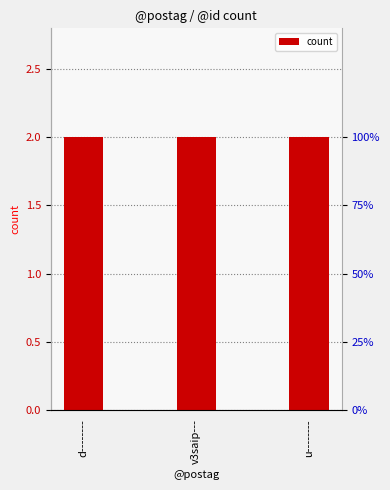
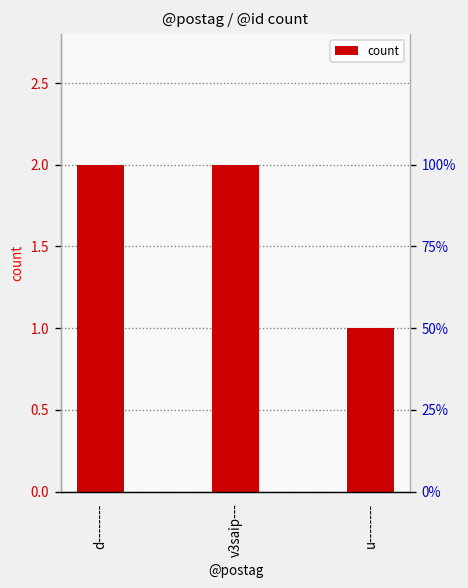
  {
    "d--------": 2,
    "v3saip---": 2,
-   "u--------": 2
+   "u--------": 1
  }
